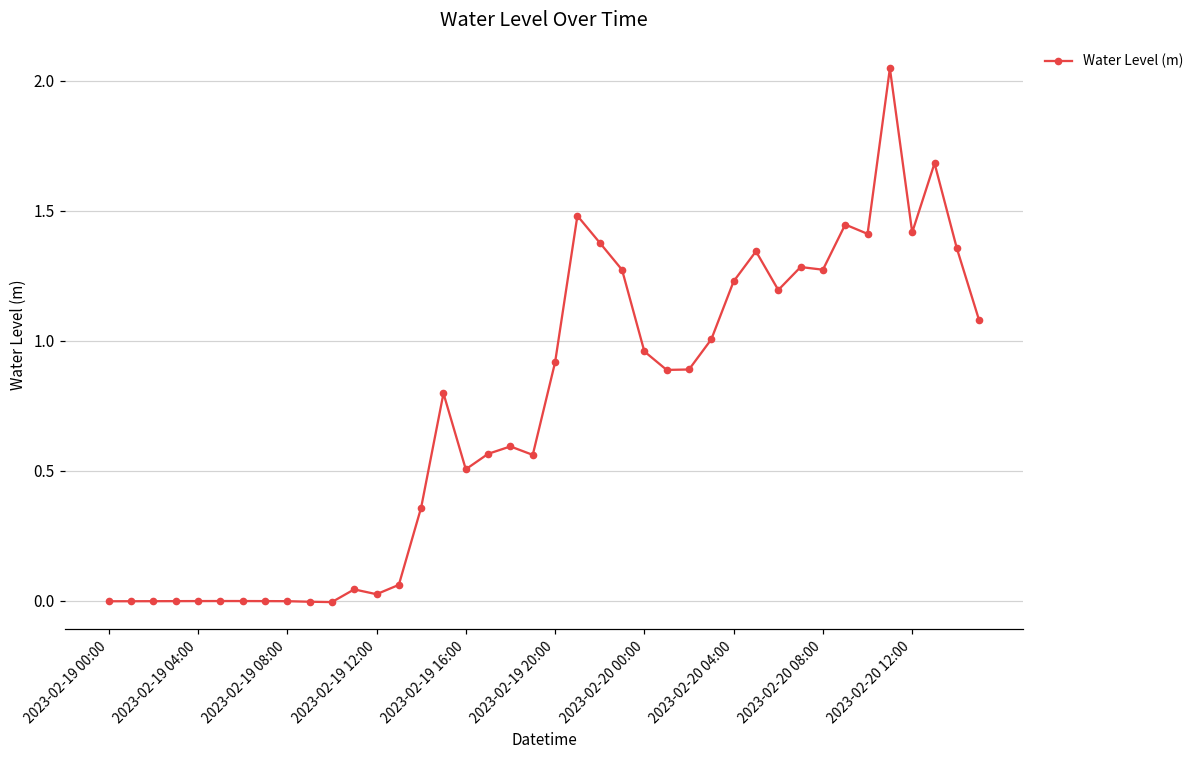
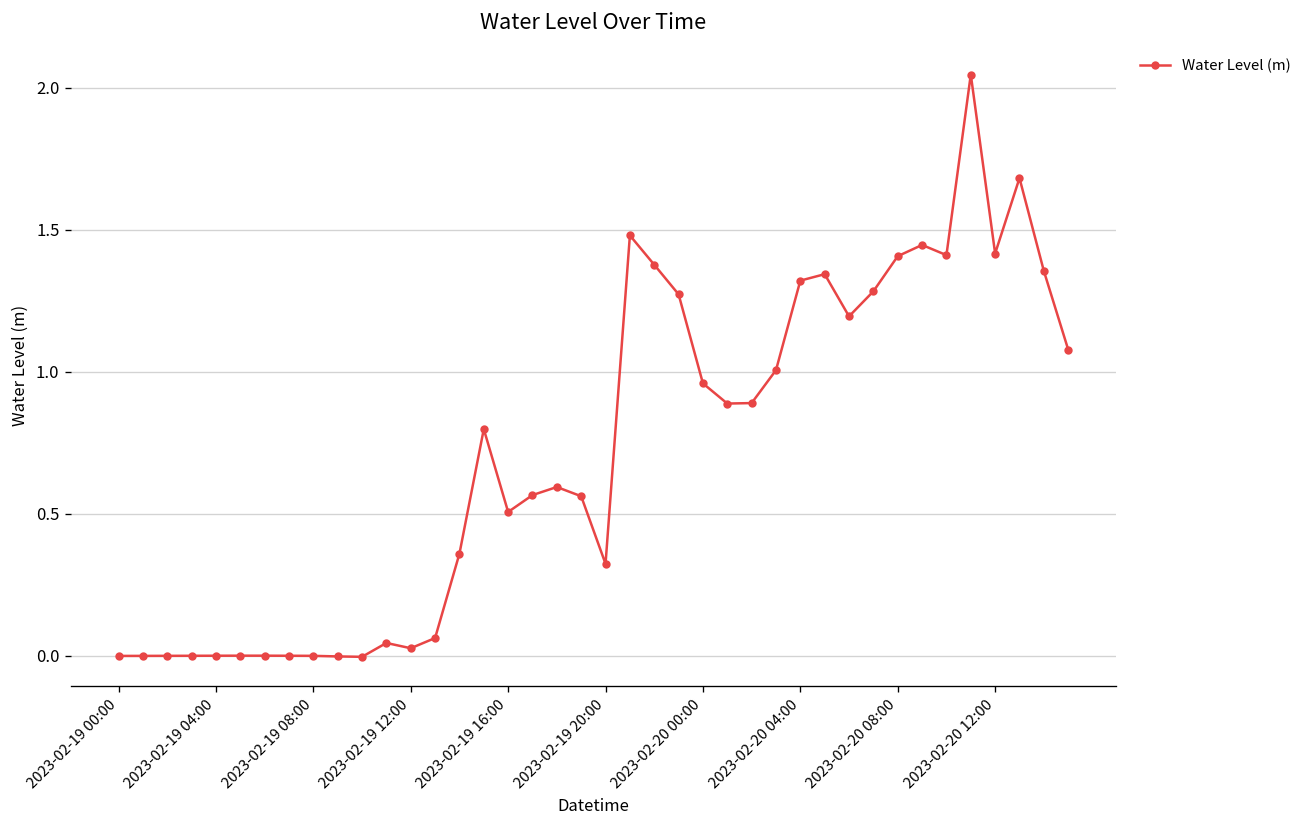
  {
    "2023-02-19 00:00": 0.00,
    "2023-02-19 04:00": 0.00,
    "2023-02-19 08:00": 0.00,
    "2023-02-19 12:00": 0.03,
    "2023-02-19 16:00": 0.51,
-   "2023-02-19 20:00": 0.92,
+   "2023-02-19 20:00": 0.32,
    "2023-02-20 00:00": 0.96,
-   "2023-02-20 04:00": 1.23,
-   "2023-02-20 08:00": 1.27,
+   "2023-02-20 04:00": 1.32,
+   "2023-02-20 08:00": 1.41,
    "2023-02-20 12:00": 1.42
  }
